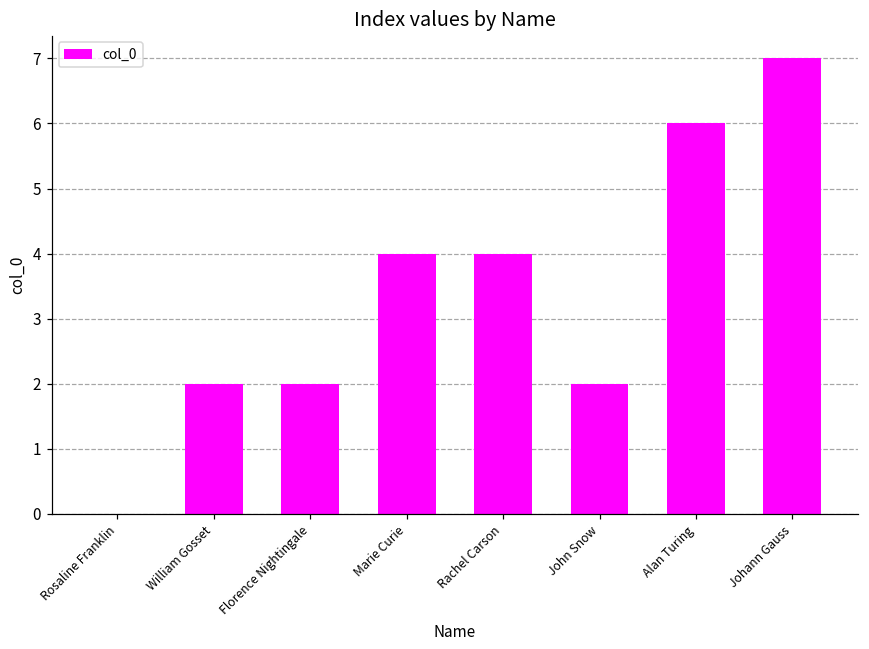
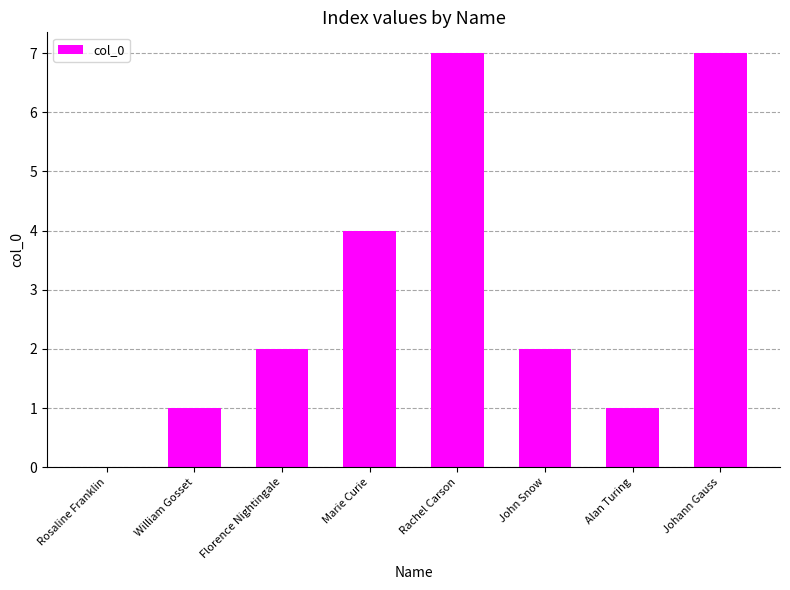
  {
    "Rosaline Franklin": 0,
-   "William Gosset": 2,
+   "William Gosset": 1,
    "Florence Nightingale": 2,
    "Marie Curie": 4,
-   "Rachel Carson": 4,
+   "Rachel Carson": 7,
    "John Snow": 2,
-   "Alan Turing": 6,
+   "Alan Turing": 1,
    "Johann Gauss": 7
  }
